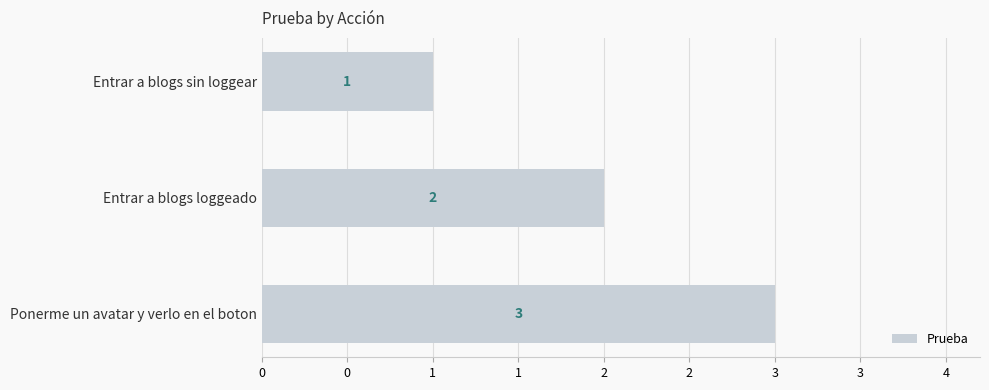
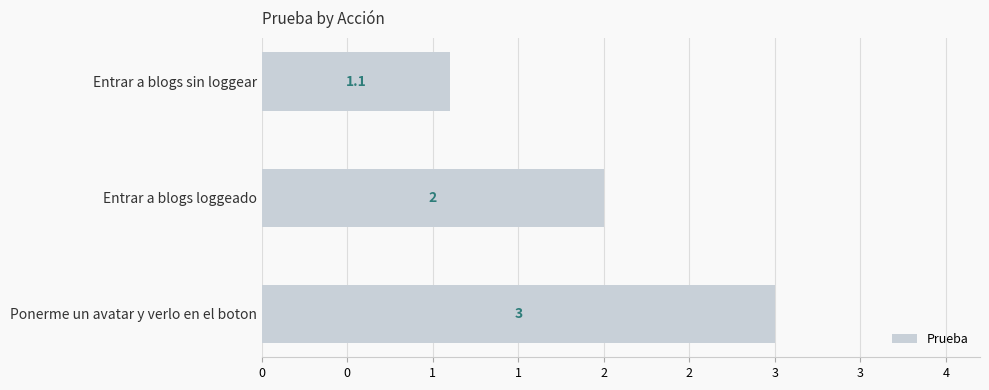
  {
-   "Entrar a blogs sin loggear": 1,
+   "Entrar a blogs sin loggear": 1.1,
    "Entrar a blogs loggeado": 2,
    "Ponerme un avatar y verlo en el boton": 3
  }
